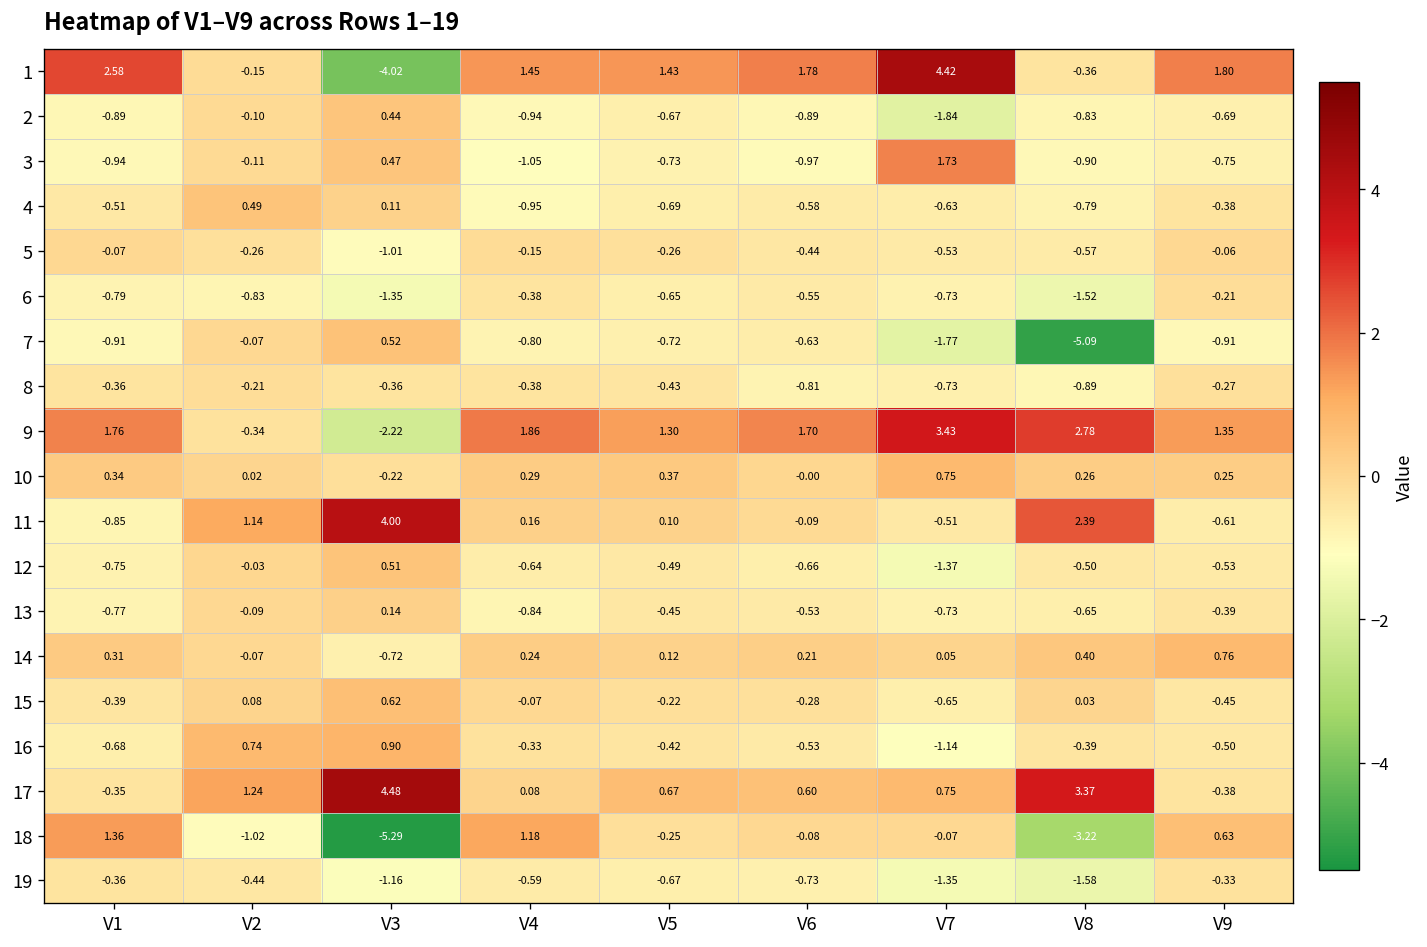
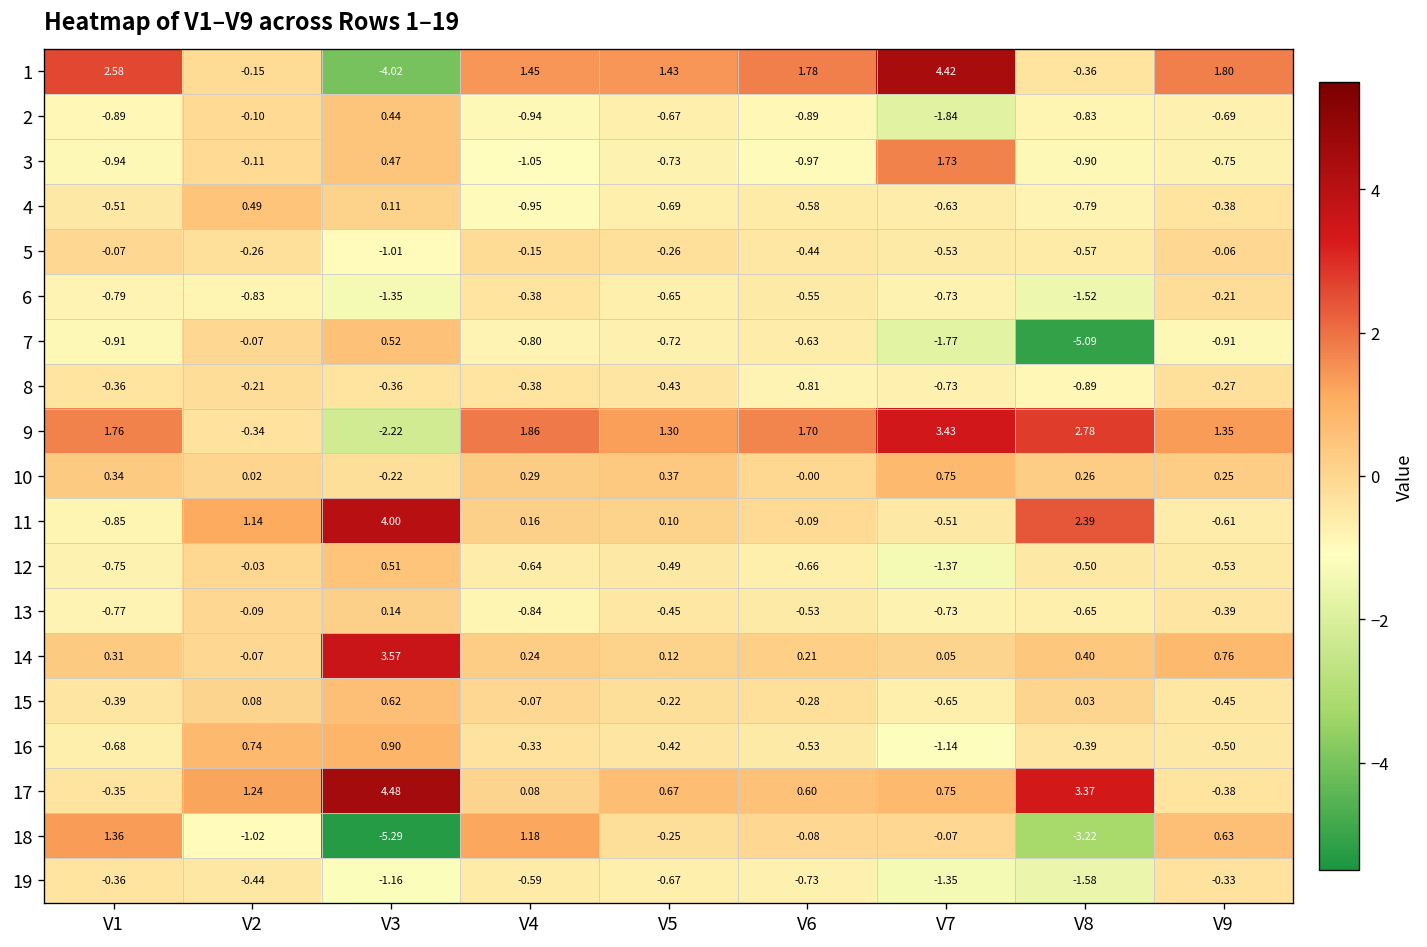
  {
    "1": {
      "V1": 2.58,
      "V2": -0.15,
      "V3": -4.02,
      "V4": 1.45,
      "V5": 1.43,
      "V6": 1.78,
      "V7": 4.42,
      "V8": -0.36,
      "V9": 1.80
    },
    "2": {
      "V1": -0.89,
      "V2": -0.10,
      "V3": 0.44,
      "V4": -0.94,
      "V5": -0.67,
      "V6": -0.89,
      "V7": -1.84,
      "V8": -0.83,
      "V9": -0.69
    },
    "3": {
      "V1": -0.94,
      "V2": -0.11,
      "V3": 0.47,
      "V4": -1.05,
      "V5": -0.73,
      "V6": -0.97,
      "V7": 1.73,
      "V8": -0.90,
      "V9": -0.75
    },
    "4": {
      "V1": -0.51,
      "V2": 0.49,
      "V3": 0.11,
      "V4": -0.95,
      "V5": -0.69,
      "V6": -0.58,
      "V7": -0.63,
      "V8": -0.79,
      "V9": -0.38
    },
    "5": {
      "V1": -0.07,
      "V2": -0.26,
      "V3": -1.01,
      "V4": -0.15,
      "V5": -0.26,
      "V6": -0.44,
      "V7": -0.53,
      "V8": -0.57,
      "V9": -0.06
    },
    "6": {
      "V1": -0.79,
      "V2": -0.83,
      "V3": -1.35,
      "V4": -0.38,
      "V5": -0.65,
      "V6": -0.55,
      "V7": -0.73,
      "V8": -1.52,
      "V9": -0.21
    },
    "7": {
      "V1": -0.91,
      "V2": -0.07,
      "V3": 0.52,
      "V4": -0.80,
      "V5": -0.72,
      "V6": -0.63,
      "V7": -1.77,
      "V8": -5.09,
      "V9": -0.91
    },
    "8": {
      "V1": -0.36,
      "V2": -0.21,
      "V3": -0.36,
      "V4": -0.38,
      "V5": -0.43,
      "V6": -0.81,
      "V7": -0.73,
      "V8": -0.89,
      "V9": -0.27
    },
    "9": {
      "V1": 1.76,
      "V2": -0.34,
      "V3": -2.22,
      "V4": 1.86,
      "V5": 1.30,
      "V6": 1.70,
      "V7": 3.43,
      "V8": 2.78,
      "V9": 1.35
    },
    "10": {
      "V1": 0.34,
      "V2": 0.02,
      "V3": -0.22,
      "V4": 0.29,
      "V5": 0.37,
      "V6": -0.00,
      "V7": 0.75,
      "V8": 0.26,
      "V9": 0.25
    },
    "11": {
      "V1": -0.85,
      "V2": 1.14,
      "V3": 4.00,
      "V4": 0.16,
      "V5": 0.10,
      "V6": -0.09,
      "V7": -0.51,
      "V8": 2.39,
      "V9": -0.61
    },
    "12": {
      "V1": -0.75,
      "V2": -0.03,
      "V3": 0.51,
      "V4": -0.64,
      "V5": -0.49,
      "V6": -0.66,
      "V7": -1.37,
      "V8": -0.50,
      "V9": -0.53
    },
    "13": {
      "V1": -0.77,
      "V2": -0.09,
      "V3": 0.14,
      "V4": -0.84,
      "V5": -0.45,
      "V6": -0.53,
      "V7": -0.73,
      "V8": -0.65,
      "V9": -0.39
    },
    "14": {
      "V1": 0.31,
      "V2": -0.07,
-     "V3": -0.72,
+     "V3": 3.57,
      "V4": 0.24,
      "V5": 0.12,
      "V6": 0.21,
      "V7": 0.05,
      "V8": 0.40,
      "V9": 0.76
    },
    "15": {
      "V1": -0.39,
      "V2": 0.08,
      "V3": 0.62,
      "V4": -0.07,
      "V5": -0.22,
      "V6": -0.28,
      "V7": -0.65,
      "V8": 0.03,
      "V9": -0.45
    },
    "16": {
      "V1": -0.68,
      "V2": 0.74,
      "V3": 0.90,
      "V4": -0.33,
      "V5": -0.42,
      "V6": -0.53,
      "V7": -1.14,
      "V8": -0.39,
      "V9": -0.50
    },
    "17": {
      "V1": -0.35,
      "V2": 1.24,
      "V3": 4.48,
      "V4": 0.08,
      "V5": 0.67,
      "V6": 0.60,
      "V7": 0.75,
      "V8": 3.37,
      "V9": -0.38
    },
    "18": {
      "V1": 1.36,
      "V2": -1.02,
      "V3": -5.29,
      "V4": 1.18,
      "V5": -0.25,
      "V6": -0.08,
      "V7": -0.07,
      "V8": -3.22,
      "V9": 0.63
    },
    "19": {
      "V1": -0.36,
      "V2": -0.44,
      "V3": -1.16,
      "V4": -0.59,
      "V5": -0.67,
      "V6": -0.73,
      "V7": -1.35,
      "V8": -1.58,
      "V9": -0.33
    }
  }
